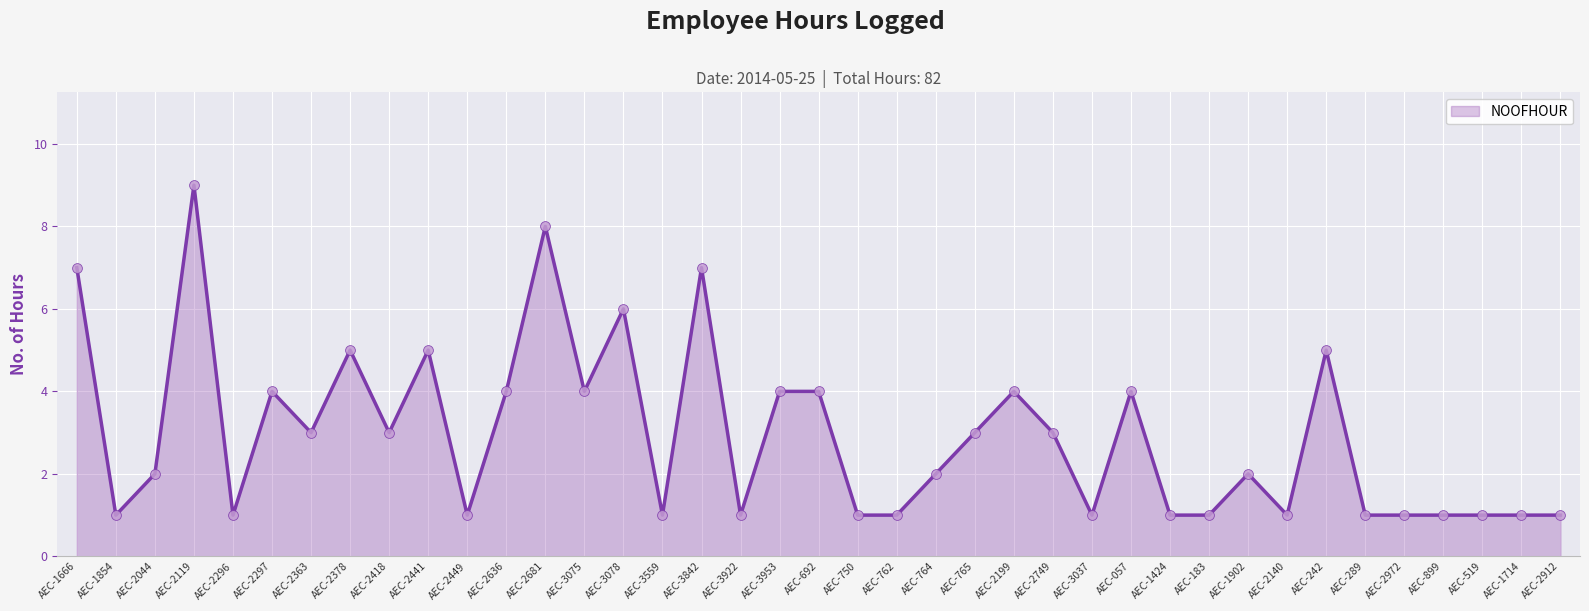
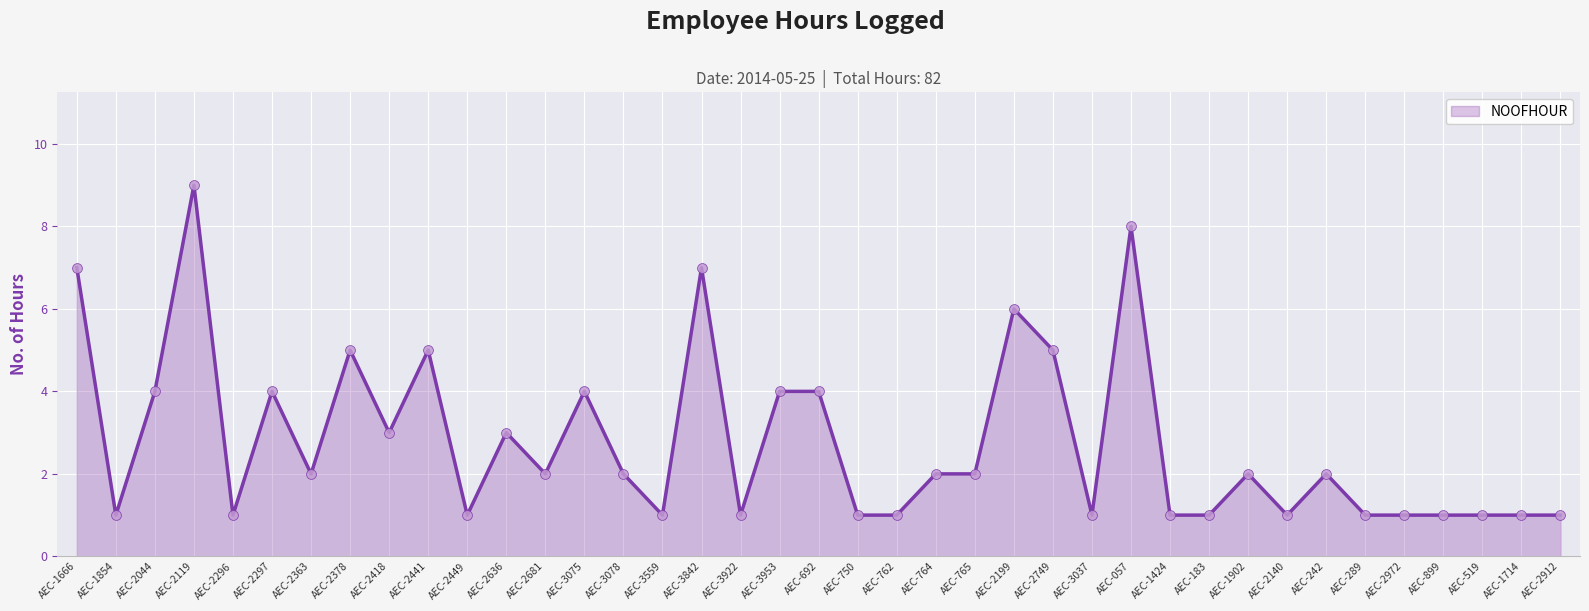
  {
    "AEC-1666": 7,
    "AEC-1854": 1,
-   "AEC-2044": 2,
+   "AEC-2044": 4,
    "AEC-2119": 9,
    "AEC-2296": 1,
    "AEC-2297": 4,
-   "AEC-2363": 3,
+   "AEC-2363": 2,
    "AEC-2378": 5,
    "AEC-2418": 3,
    "AEC-2441": 5,
    "AEC-2449": 1,
-   "AEC-2636": 4,
-   "AEC-2681": 8,
+   "AEC-2636": 3,
+   "AEC-2681": 2,
    "AEC-3075": 4,
-   "AEC-3078": 6,
+   "AEC-3078": 2,
    "AEC-3559": 1,
    "AEC-3842": 7,
    "AEC-3922": 1,
    "AEC-3953": 4,
    "AEC-692": 4,
    "AEC-750": 1,
    "AEC-762": 1,
    "AEC-764": 2,
-   "AEC-765": 3,
-   "AEC-2199": 4,
-   "AEC-2749": 3,
+   "AEC-765": 2,
+   "AEC-2199": 6,
+   "AEC-2749": 5,
    "AEC-3037": 1,
-   "AEC-057": 4,
+   "AEC-057": 8,
    "AEC-1424": 1,
    "AEC-183": 1,
    "AEC-1902": 2,
    "AEC-2140": 1,
-   "AEC-242": 5,
+   "AEC-242": 2,
    "AEC-289": 1,
    "AEC-2972": 1,
    "AEC-899": 1,
    "AEC-519": 1,
    "AEC-1714": 1,
    "AEC-2912": 1
  }
